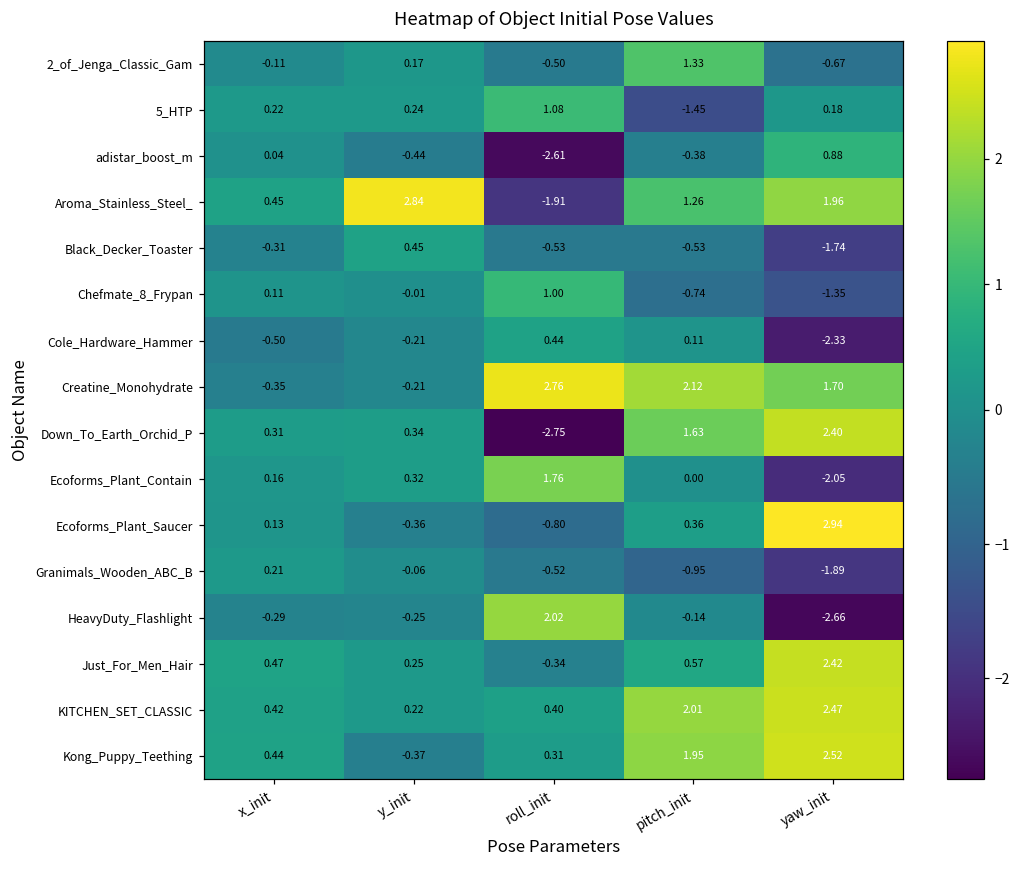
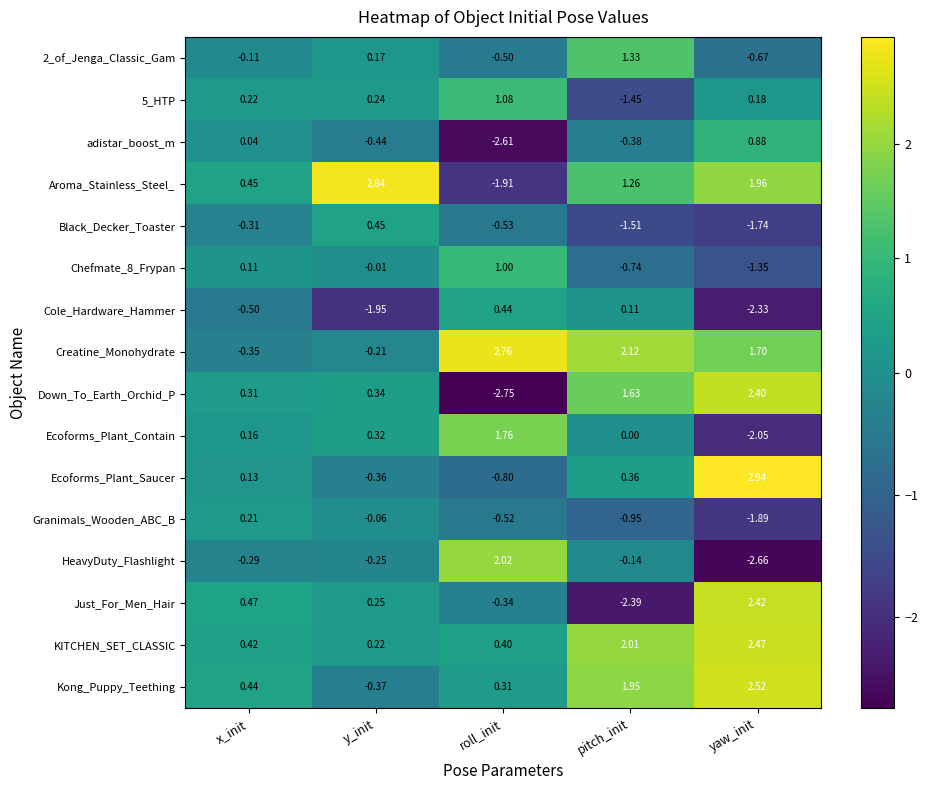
  {
    "2_of_Jenga_Classic_Gam": {
      "x_init": -0.11,
      "y_init": 0.17,
      "roll_init": -0.50,
      "pitch_init": 1.33,
      "yaw_init": -0.67
    },
    "5_HTP": {
      "x_init": 0.22,
      "y_init": 0.24,
      "roll_init": 1.08,
      "pitch_init": -1.45,
      "yaw_init": 0.18
    },
    "adistar_boost_m": {
      "x_init": 0.04,
      "y_init": -0.44,
      "roll_init": -2.61,
      "pitch_init": -0.38,
      "yaw_init": 0.88
    },
    "Aroma_Stainless_Steel_": {
      "x_init": 0.45,
      "y_init": 2.84,
      "roll_init": -1.91,
      "pitch_init": 1.26,
      "yaw_init": 1.96
    },
    "Black_Decker_Toaster": {
      "x_init": -0.31,
      "y_init": 0.45,
      "roll_init": -0.53,
-     "pitch_init": -0.53,
+     "pitch_init": -1.51,
      "yaw_init": -1.74
    },
    "Chefmate_8_Frypan": {
      "x_init": 0.11,
      "y_init": -0.01,
      "roll_init": 1.00,
      "pitch_init": -0.74,
      "yaw_init": -1.35
    },
    "Cole_Hardware_Hammer": {
      "x_init": -0.50,
-     "y_init": -0.21,
+     "y_init": -1.95,
      "roll_init": 0.44,
      "pitch_init": 0.11,
      "yaw_init": -2.33
    },
    "Creatine_Monohydrate": {
      "x_init": -0.35,
      "y_init": -0.21,
      "roll_init": 2.76,
      "pitch_init": 2.12,
      "yaw_init": 1.70
    },
    "Down_To_Earth_Orchid_P": {
      "x_init": 0.31,
      "y_init": 0.34,
      "roll_init": -2.75,
      "pitch_init": 1.63,
      "yaw_init": 2.40
    },
    "Ecoforms_Plant_Contain": {
      "x_init": 0.16,
      "y_init": 0.32,
      "roll_init": 1.76,
      "pitch_init": 0.00,
      "yaw_init": -2.05
    },
    "Ecoforms_Plant_Saucer": {
      "x_init": 0.13,
      "y_init": -0.36,
      "roll_init": -0.80,
      "pitch_init": 0.36,
      "yaw_init": 2.94
    },
    "Granimals_Wooden_ABC_B": {
      "x_init": 0.21,
      "y_init": -0.06,
      "roll_init": -0.52,
      "pitch_init": -0.95,
      "yaw_init": -1.89
    },
    "HeavyDuty_Flashlight": {
      "x_init": -0.29,
      "y_init": -0.25,
      "roll_init": 2.02,
      "pitch_init": -0.14,
      "yaw_init": -2.66
    },
    "Just_For_Men_Hair": {
      "x_init": 0.47,
      "y_init": 0.25,
      "roll_init": -0.34,
-     "pitch_init": 0.57,
+     "pitch_init": -2.39,
      "yaw_init": 2.42
    },
    "KITCHEN_SET_CLASSIC": {
      "x_init": 0.42,
      "y_init": 0.22,
      "roll_init": 0.40,
      "pitch_init": 2.01,
      "yaw_init": 2.47
    },
    "Kong_Puppy_Teething": {
      "x_init": 0.44,
      "y_init": -0.37,
      "roll_init": 0.31,
      "pitch_init": 1.95,
      "yaw_init": 2.52
    }
  }
